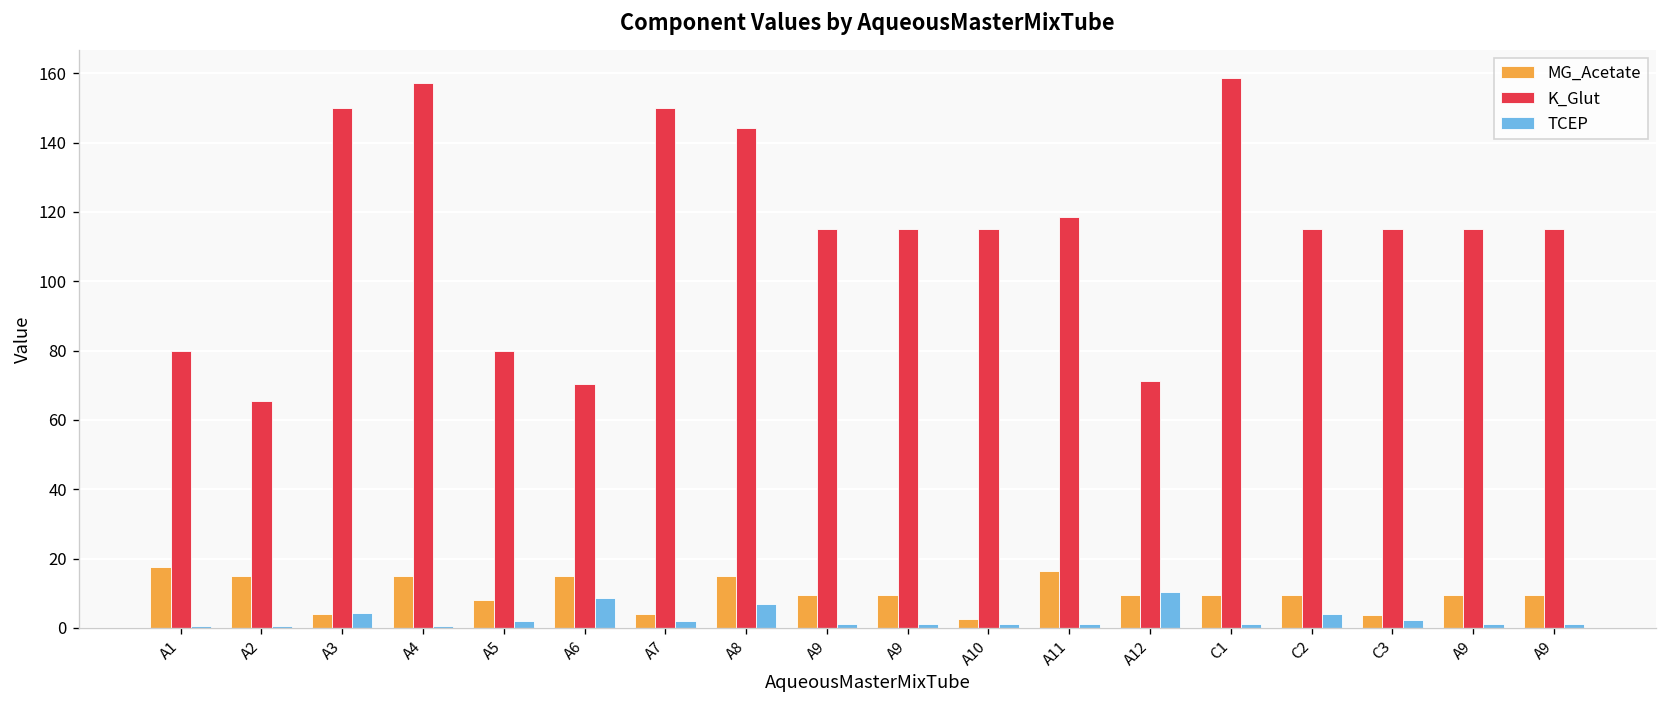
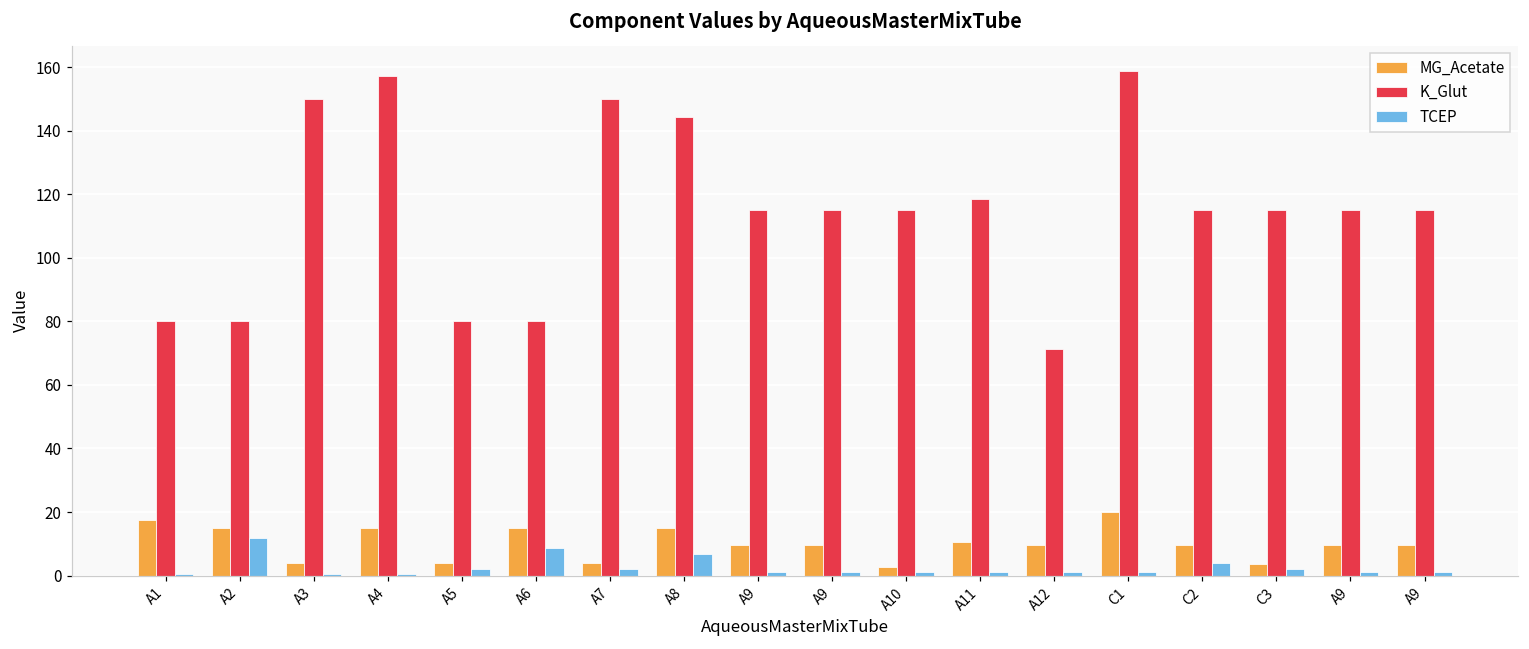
  {
    "MG_Acetate": {
      "A1": 18,
      "A2": 15,
      "A3": 4,
      "A4": 15,
-     "A5": 8,
+     "A5": 4,
      "A6": 15,
      "A7": 4,
      "A8": 15,
      "A10": 3,
-     "A11": 16,
+     "A11": 10,
      "A12": 10,
-     "C1": 10,
+     "C1": 20,
      "C2": 10,
      "C3": 4
    },
    "K_Glut": {
      "A1": 80,
-     "A2": 65,
+     "A2": 80,
      "A3": 150,
      "A4": 157,
      "A5": 80,
-     "A6": 70,
+     "A6": 80,
      "A7": 150,
      "A8": 144,
      "A10": 115,
      "A11": 118,
      "A12": 71,
      "C1": 159,
      "C2": 115,
      "C3": 115
    },
    "TCEP": {
-     "A2": 1,
-     "A3": 4,
+     "A2": 12,
+     "A3": 1,
      "A5": 2,
      "A6": 9,
      "A7": 2,
      "A8": 7,
      "A10": 1,
      "A11": 1,
-     "A12": 10,
+     "A12": 1,
      "C1": 1,
      "C2": 4,
      "C3": 2
    }
  }
